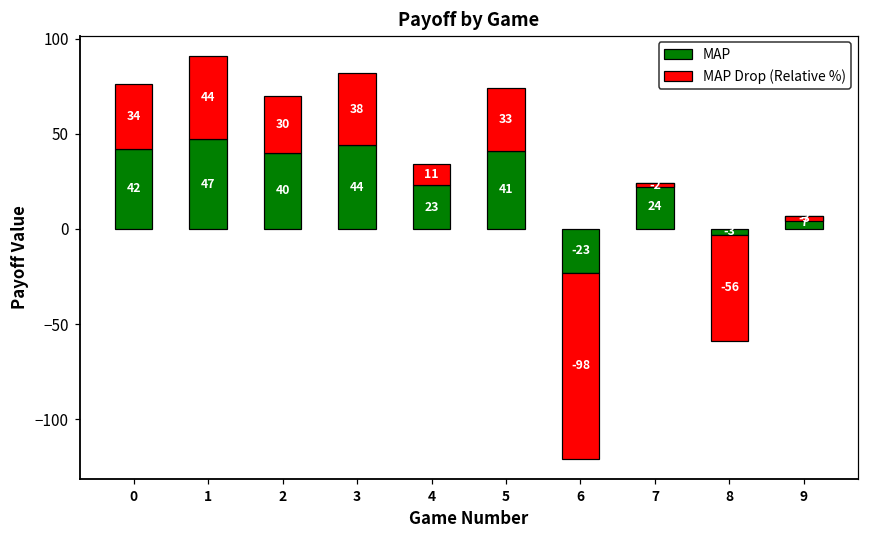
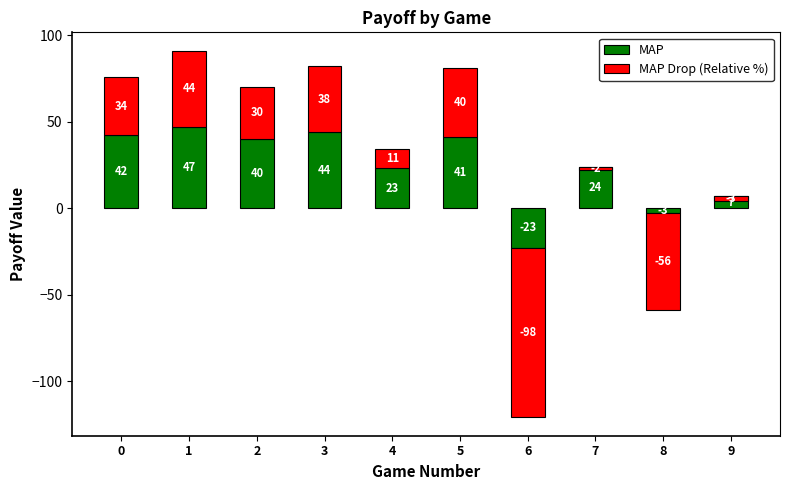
  {
    "MAP": {
      "0": 42,
      "1": 47,
      "2": 40,
      "3": 44,
      "4": 23,
      "5": 41,
      "6": -23,
      "7": 24,
      "8": -3
    },
    "MAP Drop (Relative %)": {
      "0": 34,
      "1": 44,
      "2": 30,
      "3": 38,
      "4": 11,
-     "5": 33,
+     "5": 40,
      "6": -98,
      "8": -56
    }
  }
